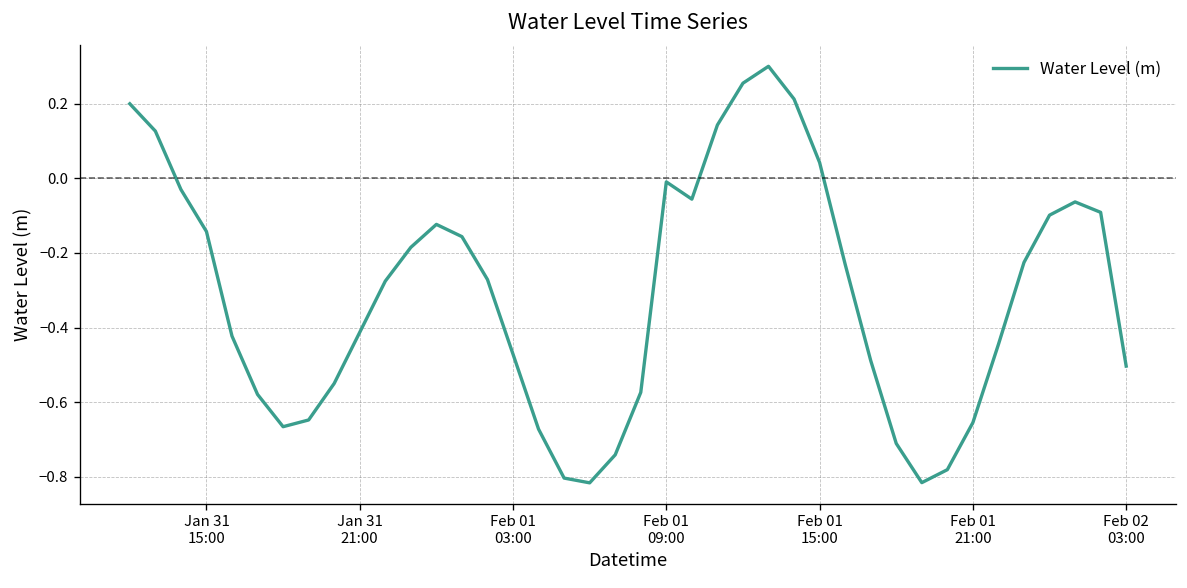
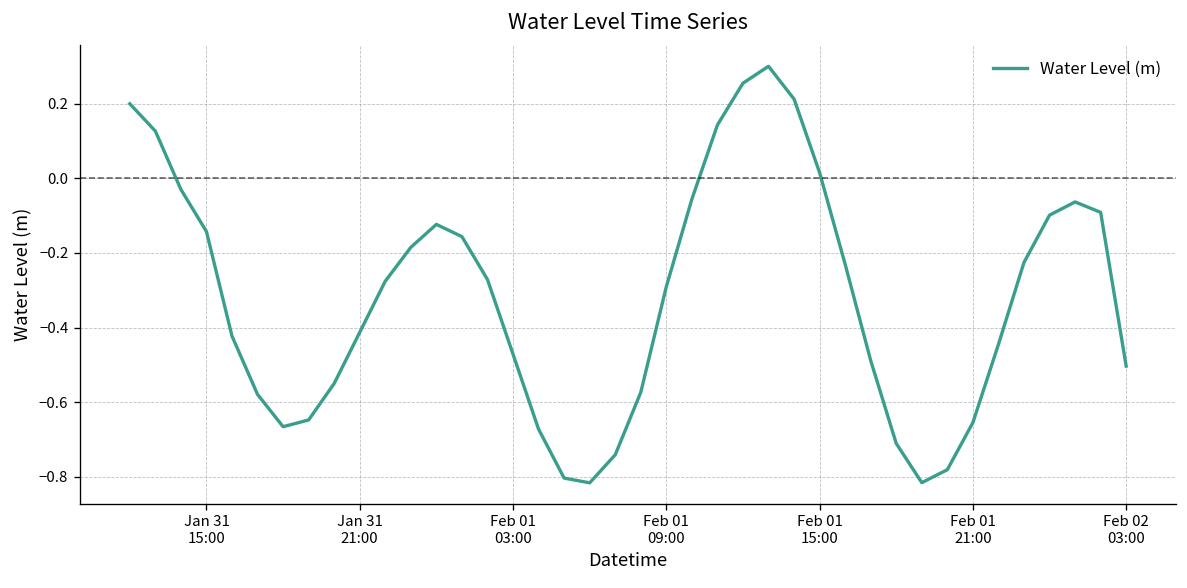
  {
    "Jan 31 15:00": -0.14,
    "Jan 31 21:00": -0.41,
    "Feb 01 03:00": -0.47,
-   "Feb 01 09:00": -0.01,
-   "Feb 01 15:00": 0.04,
+   "Feb 01 09:00": -0.29,
+   "Feb 01 15:00": 0.02,
    "Feb 01 21:00": -0.65,
    "Feb 02 03:00": -0.50
  }
